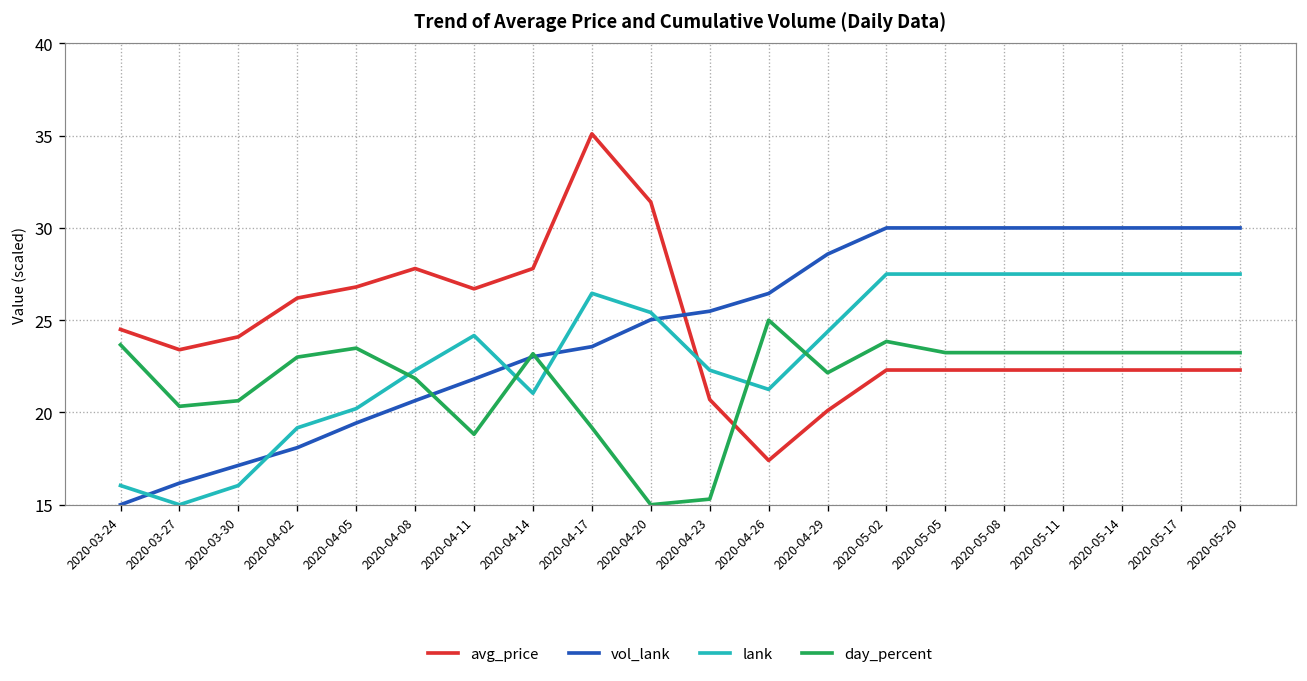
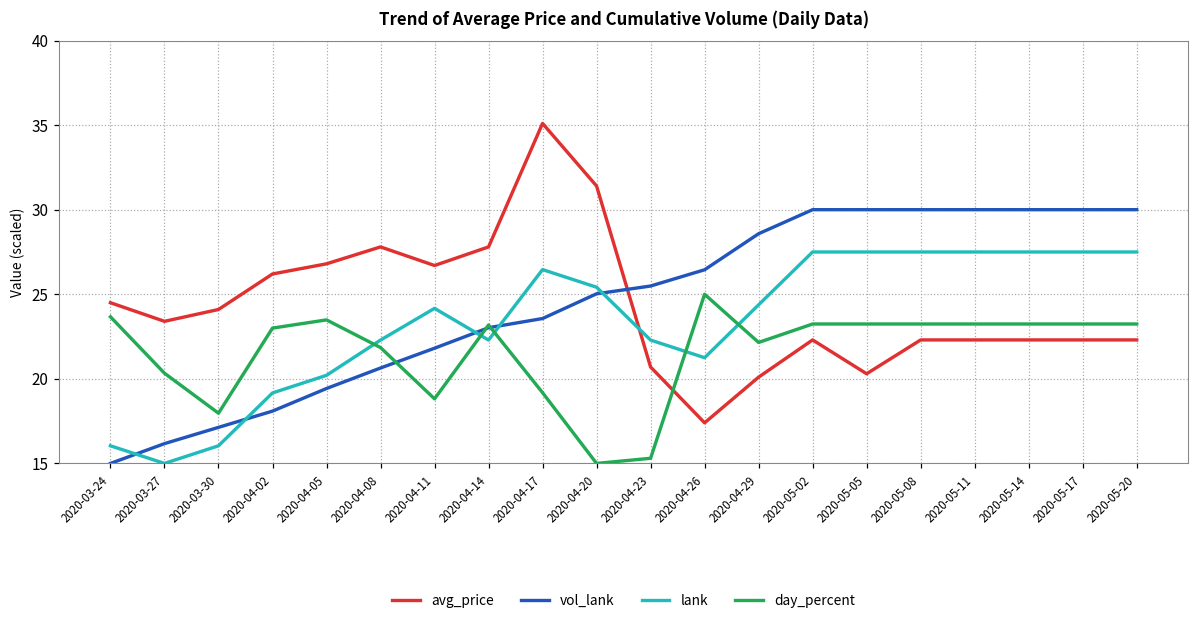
  {
    "avg_price": {
      "2020-03-24": 24.5,
      "2020-03-27": 23.4,
      "2020-03-30": 24.1,
      "2020-04-02": 26.2,
      "2020-04-05": 26.8,
      "2020-04-08": 27.8,
      "2020-04-11": 26.7,
      "2020-04-14": 27.8,
      "2020-04-17": 35.1,
      "2020-04-20": 31.4,
      "2020-04-23": 20.7,
      "2020-04-26": 17.4,
      "2020-04-29": 20.1,
      "2020-05-02": 22.3,
-     "2020-05-05": 22.3,
+     "2020-05-05": 20.3,
      "2020-05-08": 22.3,
      "2020-05-11": 22.3,
      "2020-05-14": 22.3,
      "2020-05-17": 22.3,
      "2020-05-20": 22.3
    },
    "vol_lank": {
      "2020-03-24": 15.0,
      "2020-03-27": 16.2,
      "2020-03-30": 17.1,
      "2020-04-02": 18.1,
      "2020-04-05": 19.4,
      "2020-04-08": 20.6,
      "2020-04-11": 21.8,
      "2020-04-17": 23.6,
      "2020-04-20": 25.0,
      "2020-04-23": 25.5,
      "2020-04-26": 26.4,
      "2020-04-29": 28.6,
      "2020-05-02": 30.0,
      "2020-05-05": 30.0,
      "2020-05-08": 30.0,
      "2020-05-11": 30.0,
      "2020-05-14": 30.0,
      "2020-05-17": 30.0,
      "2020-05-20": 30.0
    },
    "lank": {
      "2020-03-24": 16.0,
      "2020-03-27": 15.0,
      "2020-03-30": 16.0,
      "2020-04-02": 19.2,
      "2020-04-05": 20.2,
      "2020-04-08": 22.3,
      "2020-04-11": 24.2,
-     "2020-04-14": 21.0,
+     "2020-04-14": 22.3,
      "2020-04-17": 26.5,
      "2020-04-20": 25.4,
      "2020-04-23": 22.3,
      "2020-04-26": 21.3,
      "2020-04-29": 24.4,
      "2020-05-02": 27.5,
      "2020-05-05": 27.5,
      "2020-05-08": 27.5,
      "2020-05-11": 27.5,
      "2020-05-14": 27.5,
      "2020-05-17": 27.5,
      "2020-05-20": 27.5
    },
    "day_percent": {
      "2020-03-24": 23.7,
      "2020-03-27": 20.3,
-     "2020-03-30": 20.6,
+     "2020-03-30": 18.0,
      "2020-04-02": 23.0,
      "2020-04-05": 23.5,
      "2020-04-08": 21.8,
      "2020-04-11": 18.8,
      "2020-04-17": 19.2,
      "2020-04-20": 15.0,
      "2020-04-23": 15.3,
      "2020-04-26": 25.0,
      "2020-04-29": 22.2,
-     "2020-05-02": 23.8,
+     "2020-05-02": 23.2,
      "2020-05-05": 23.2,
      "2020-05-08": 23.2,
      "2020-05-11": 23.2,
      "2020-05-14": 23.2,
      "2020-05-17": 23.2,
      "2020-05-20": 23.2
    }
  }
